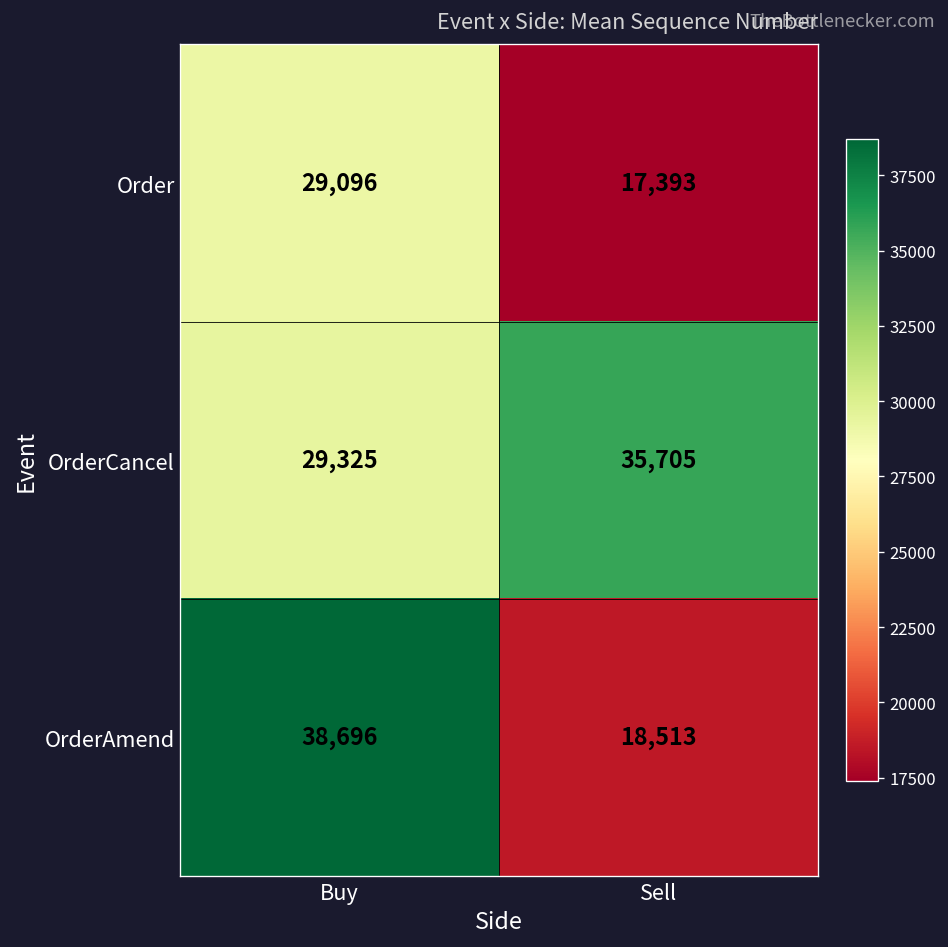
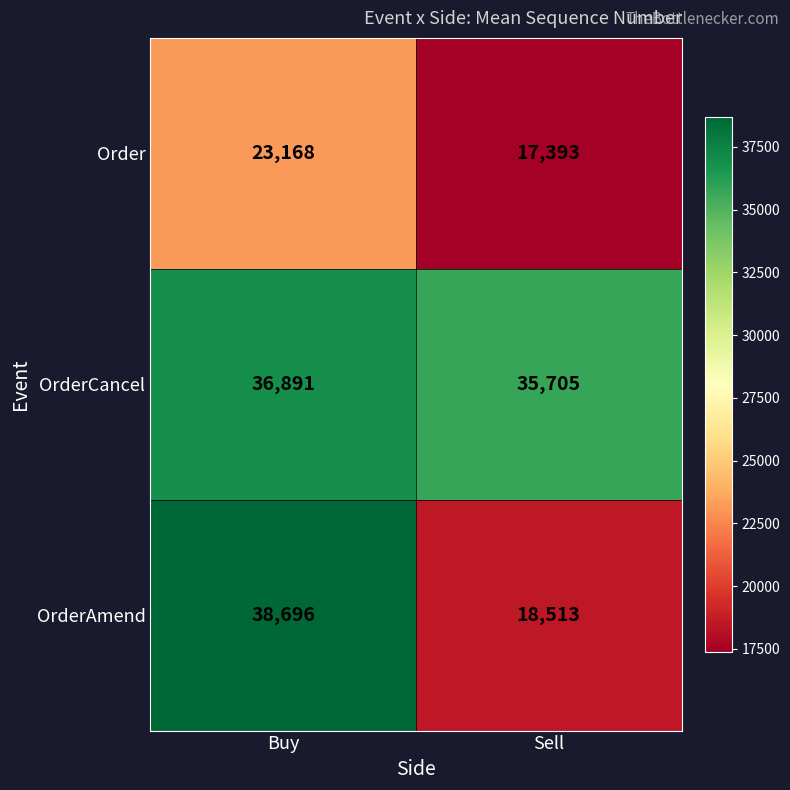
  {
    "Order": {
-     "Buy": "29,096",
+     "Buy": "23,168",
      "Sell": "17,393"
    },
    "OrderCancel": {
-     "Buy": "29,325",
+     "Buy": "36,891",
      "Sell": "35,705"
    },
    "OrderAmend": {
      "Buy": "38,696",
      "Sell": "18,513"
    }
  }
